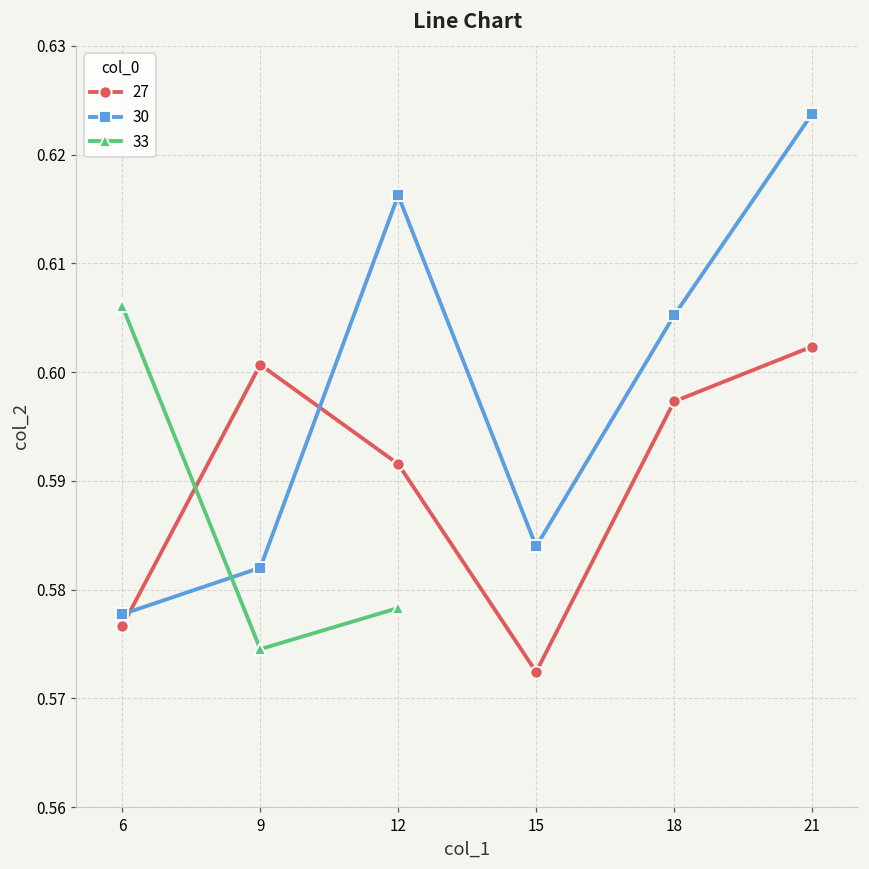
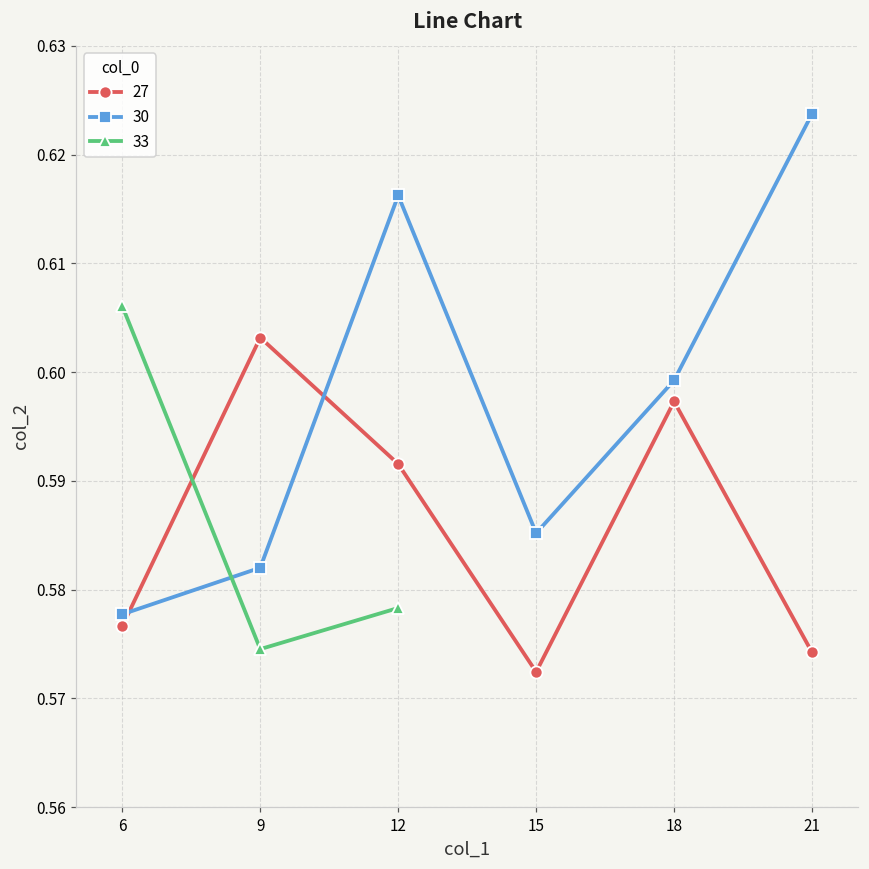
  {
    "27": {
      "6": 0.577,
-     "9": 0.601,
+     "9": 0.603,
      "12": 0.592,
      "15": 0.572,
      "18": 0.597,
-     "21": 0.602
+     "21": 0.574
    },
    "30": {
      "6": 0.578,
      "9": 0.582,
      "12": 0.616,
-     "15": 0.584,
-     "18": 0.605,
+     "15": 0.585,
+     "18": 0.599,
      "21": 0.624
    },
    "33": {
      "6": 0.606,
      "9": 0.575,
      "12": 0.578
    }
  }
